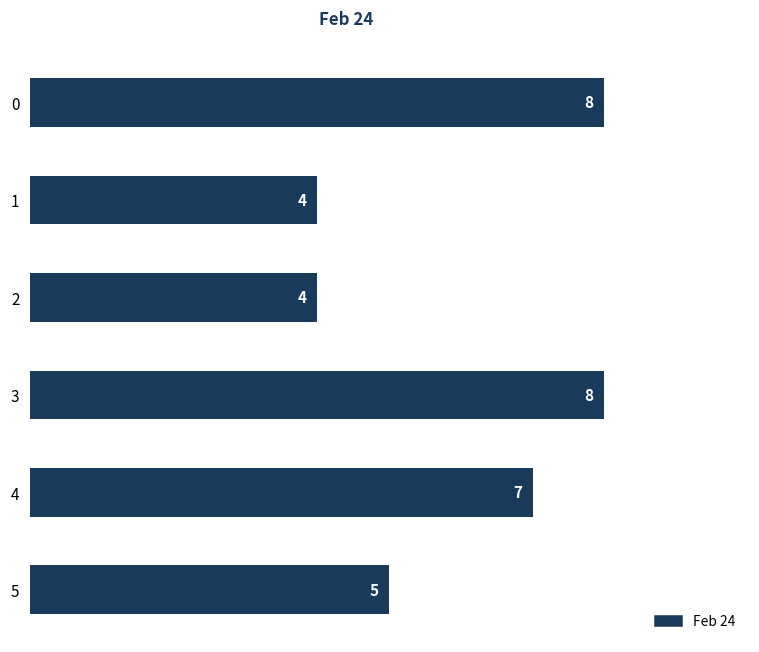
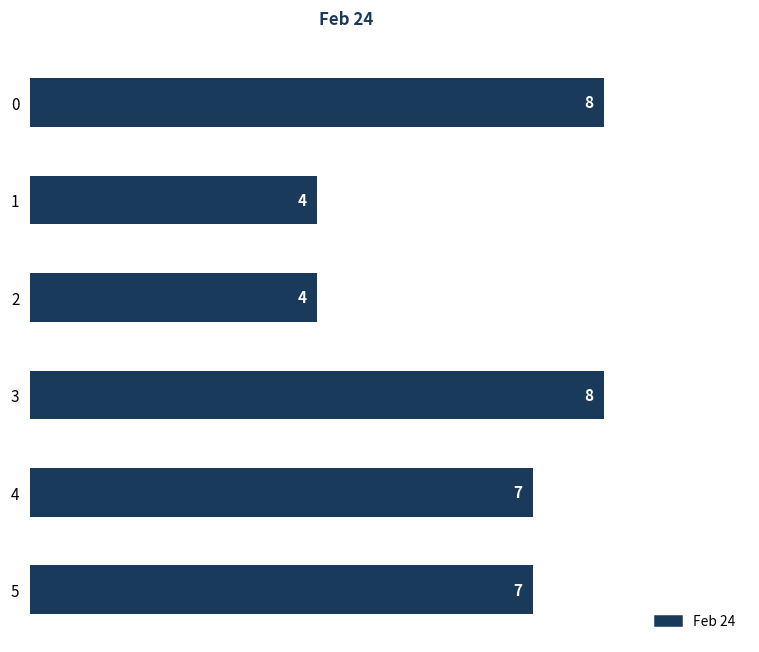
  {
    "0": 8,
    "1": 4,
    "2": 4,
    "3": 8,
    "4": 7,
-   "5": 5
+   "5": 7
  }
